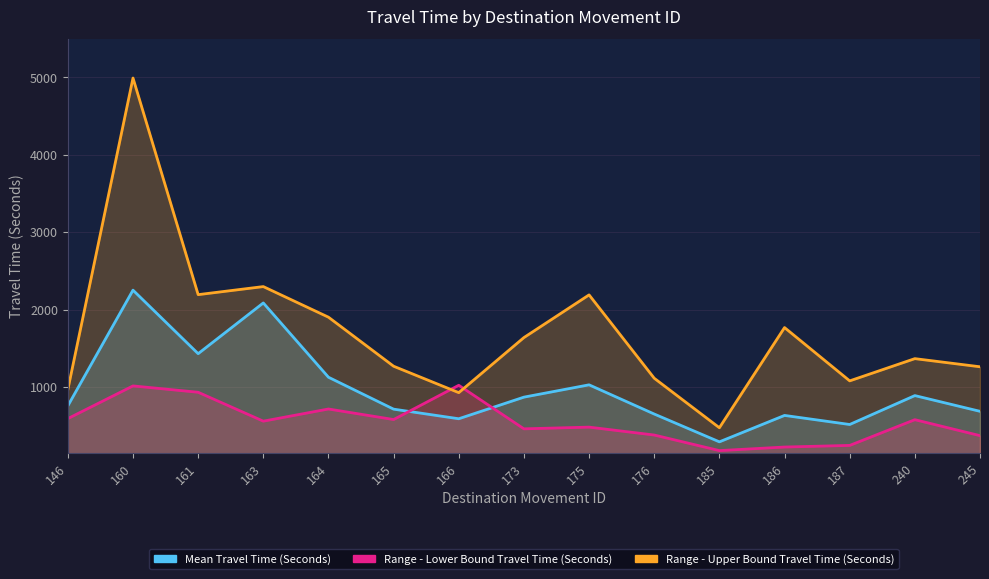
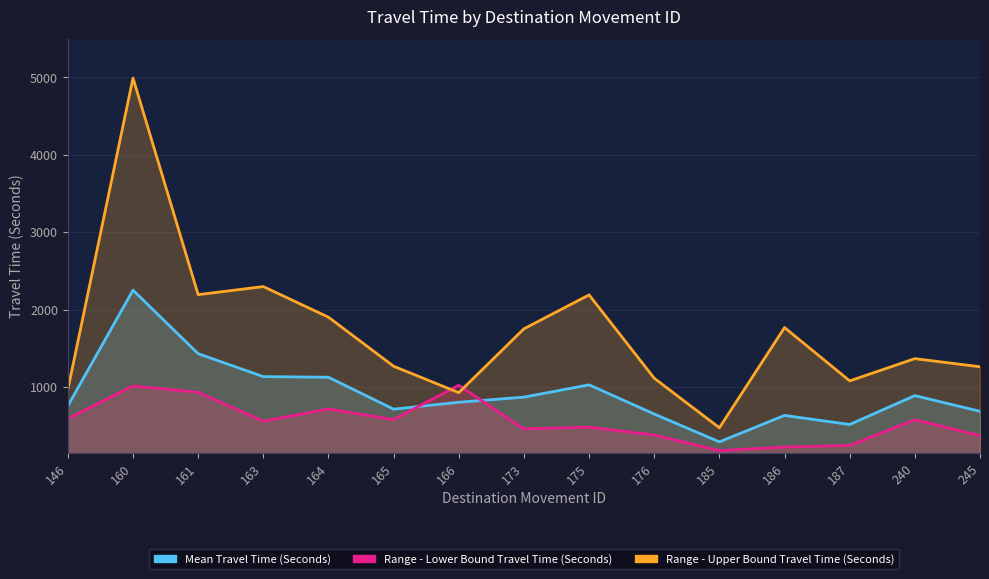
  {
    "Mean Travel Time (Seconds)": {
      "146": 800,
      "160": 2300,
      "161": 1400,
-     "163": 2100,
+     "163": 1100,
      "164": 1100,
      "165": 700,
-     "166": 600,
+     "166": 800,
      "173": 900,
      "175": 1000,
      "176": 700,
      "185": 300,
      "186": 600,
      "187": 500,
      "240": 900,
      "245": 700
    },
    "Range - Lower Bound Travel Time (Seconds)": {
      "146": 600,
      "160": 1000,
      "161": 900,
      "163": 600,
      "164": 700,
      "165": 600,
      "166": 1000,
      "173": 500,
      "175": 500,
      "176": 400,
      "185": 200,
      "186": 200,
      "187": 200,
      "240": 600,
      "245": 400
    },
    "Range - Upper Bound Travel Time (Seconds)": {
      "146": 1000,
      "160": 5000,
      "161": 2200,
      "163": 2300,
      "164": 1900,
      "165": 1300,
      "166": 900,
-     "173": 1600,
+     "173": 1800,
      "175": 2200,
      "176": 1100,
      "185": 500,
      "186": 1800,
      "187": 1100,
      "240": 1400,
      "245": 1300
    }
  }
